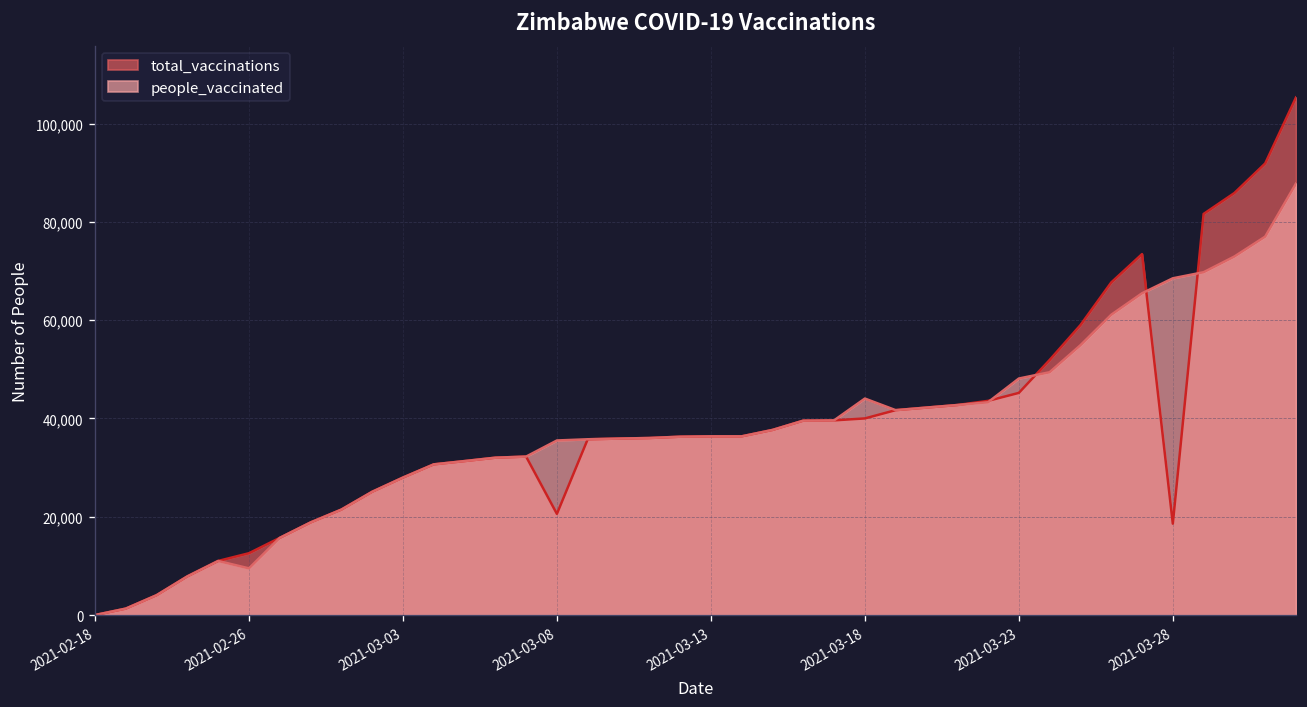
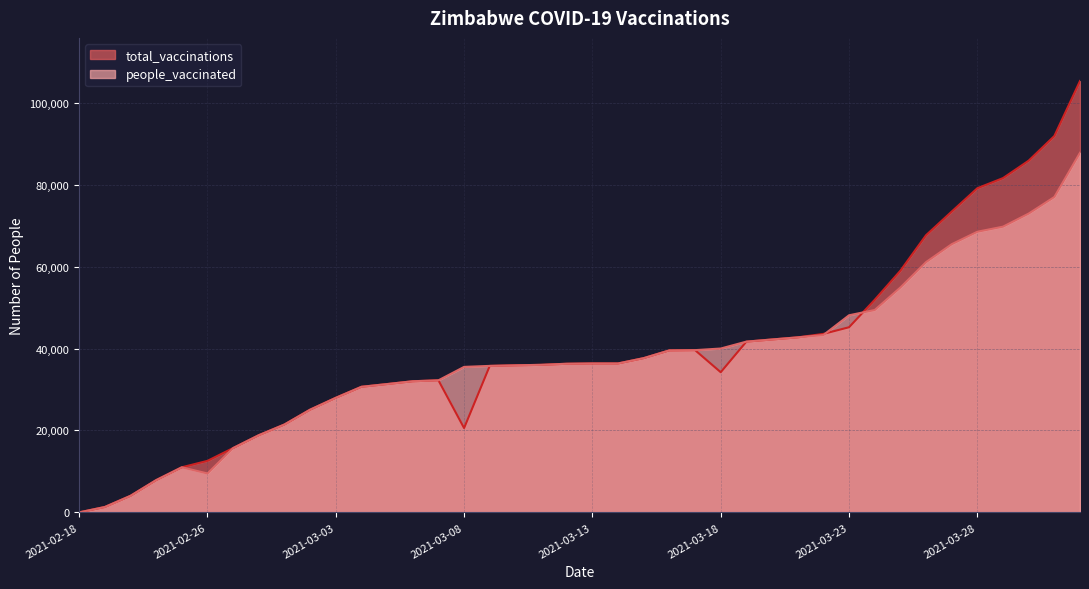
  {
    "total_vaccinations": {
      "2021-02-26": "13,000",
      "2021-03-08": "21,000",
-     "2021-03-18": "40,000",
+     "2021-03-18": "34,000",
      "2021-03-23": "45,000",
-     "2021-03-28": "19,000"
+     "2021-03-28": "79,000"
    },
    "people_vaccinated": {
      "2021-02-26": "9,000",
      "2021-03-08": "36,000",
-     "2021-03-18": "44,000",
+     "2021-03-18": "40,000",
      "2021-03-23": "48,000",
      "2021-03-28": "69,000"
    }
  }
